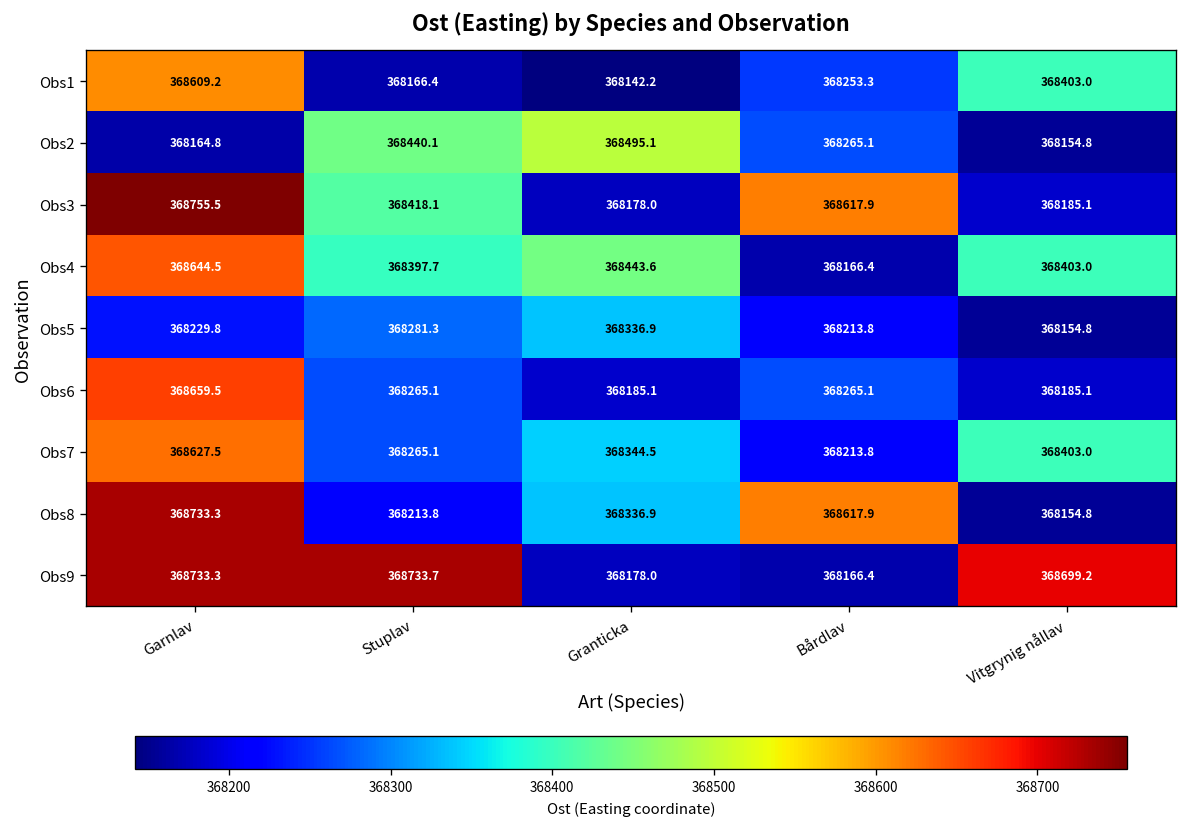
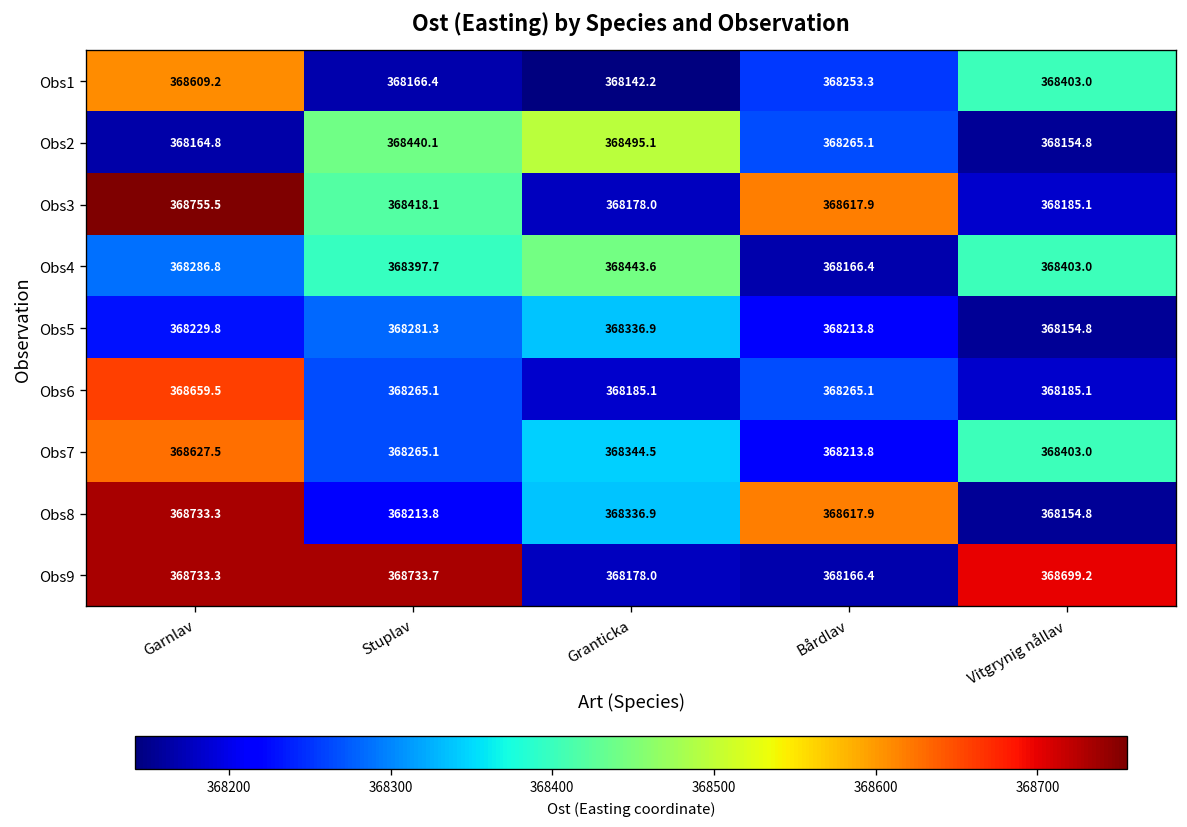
  {
    "Obs1": {
      "Garnlav": 368609.2,
      "Stuplav": 368166.4,
      "Granticka": 368142.2,
      "Bårdlav": 368253.3,
      "Vitgrynig nållav": 368403.0
    },
    "Obs2": {
      "Garnlav": 368164.8,
      "Stuplav": 368440.1,
      "Granticka": 368495.1,
      "Bårdlav": 368265.1,
      "Vitgrynig nållav": 368154.8
    },
    "Obs3": {
      "Garnlav": 368755.5,
      "Stuplav": 368418.1,
      "Granticka": 368178.0,
      "Bårdlav": 368617.9,
      "Vitgrynig nållav": 368185.1
    },
    "Obs4": {
-     "Garnlav": 368644.5,
+     "Garnlav": 368286.8,
      "Stuplav": 368397.7,
      "Granticka": 368443.6,
      "Bårdlav": 368166.4,
      "Vitgrynig nållav": 368403.0
    },
    "Obs5": {
      "Garnlav": 368229.8,
      "Stuplav": 368281.3,
      "Granticka": 368336.9,
      "Bårdlav": 368213.8,
      "Vitgrynig nållav": 368154.8
    },
    "Obs6": {
      "Garnlav": 368659.5,
      "Stuplav": 368265.1,
      "Granticka": 368185.1,
      "Bårdlav": 368265.1,
      "Vitgrynig nållav": 368185.1
    },
    "Obs7": {
      "Garnlav": 368627.5,
      "Stuplav": 368265.1,
      "Granticka": 368344.5,
      "Bårdlav": 368213.8,
      "Vitgrynig nållav": 368403.0
    },
    "Obs8": {
      "Garnlav": 368733.3,
      "Stuplav": 368213.8,
      "Granticka": 368336.9,
      "Bårdlav": 368617.9,
      "Vitgrynig nållav": 368154.8
    },
    "Obs9": {
      "Garnlav": 368733.3,
      "Stuplav": 368733.7,
      "Granticka": 368178.0,
      "Bårdlav": 368166.4,
      "Vitgrynig nållav": 368699.2
    }
  }
